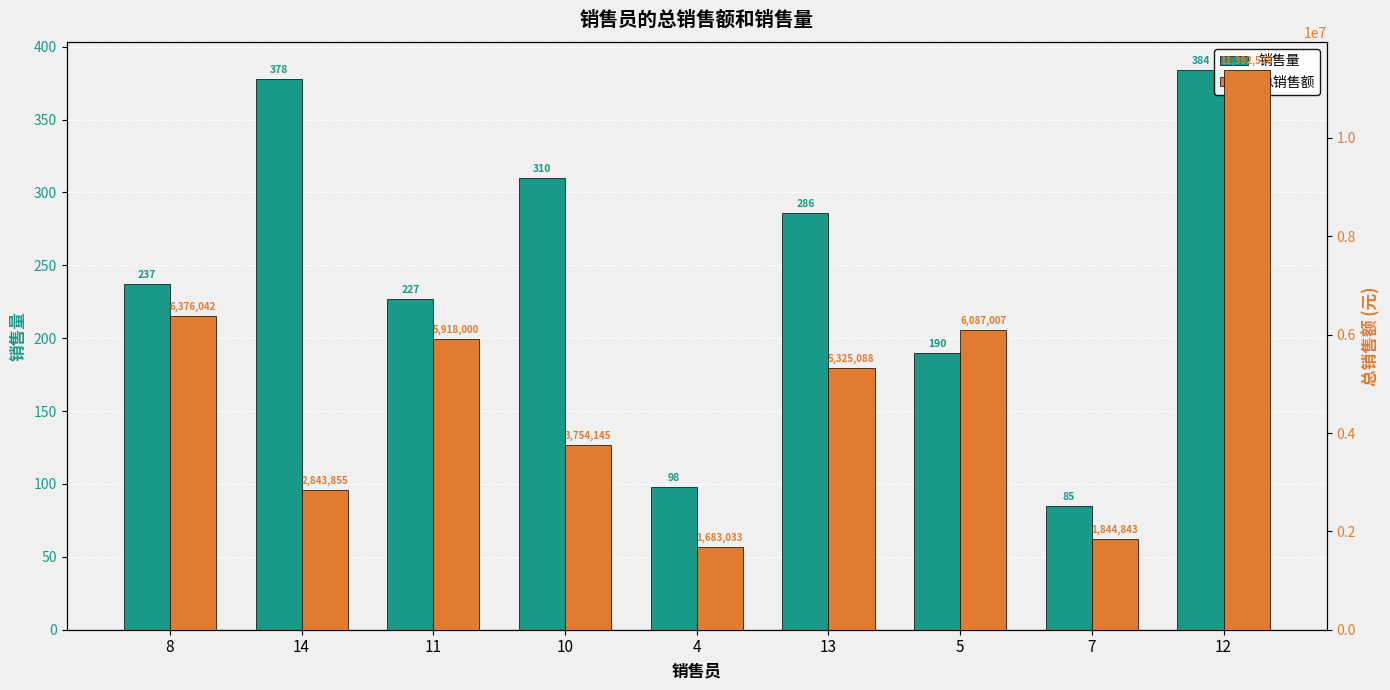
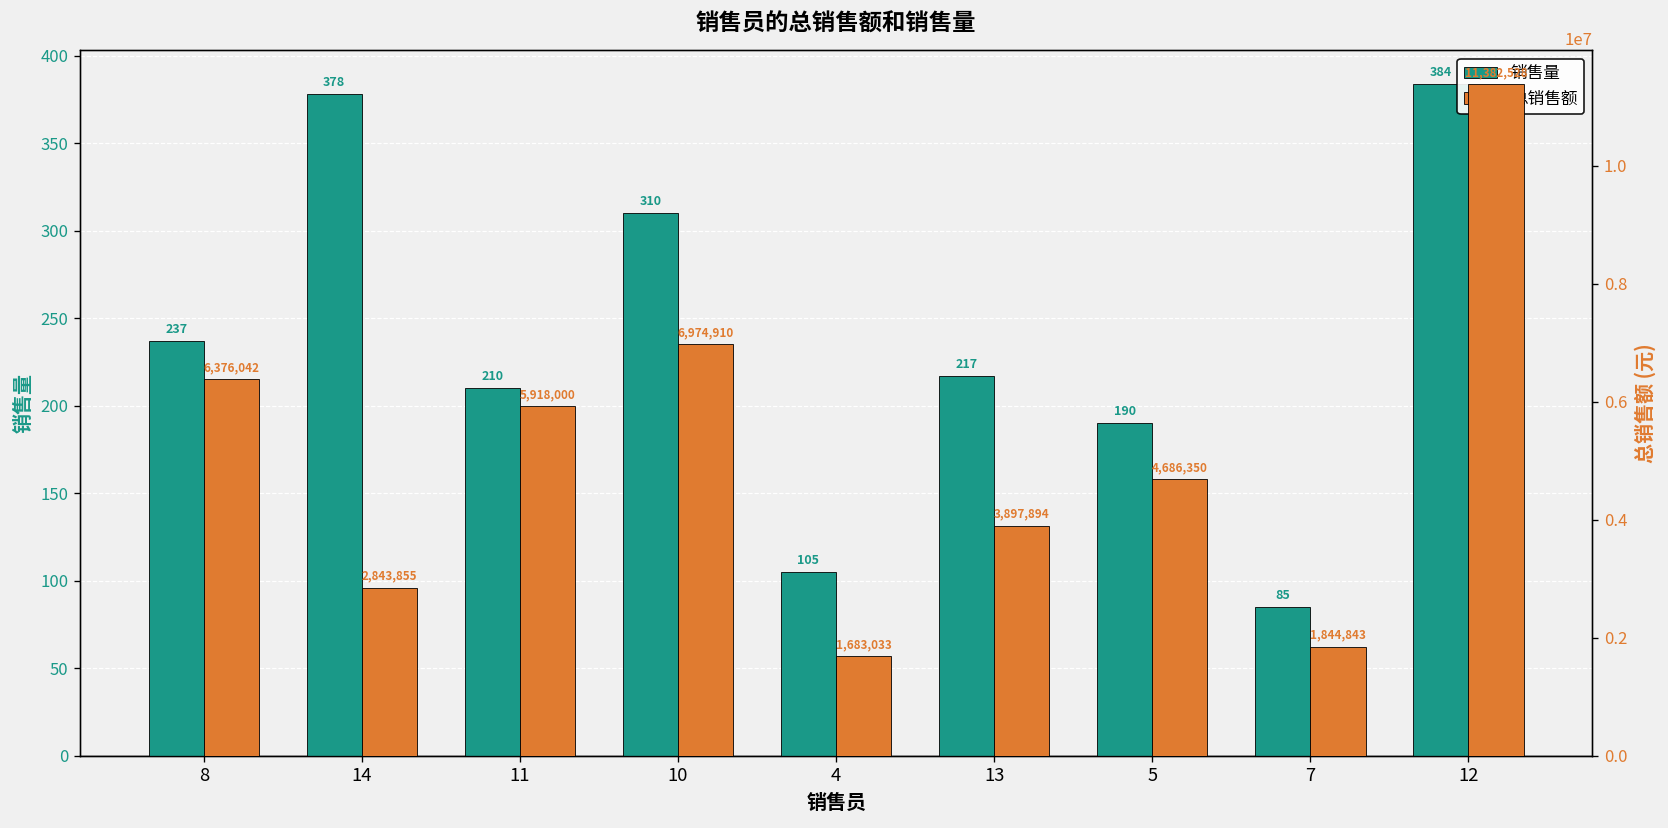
  {
    "销售量": {
      "8": "237",
      "14": "378",
-     "11": "227",
+     "11": "210",
      "10": "310",
-     "4": "98",
-     "13": "286",
+     "4": "105",
+     "13": "217",
      "5": "190",
      "7": "85",
      "12": "384"
    },
    "总销售额": {
      "8": "6,376,042",
      "14": "2,843,855",
      "11": "5,918,000",
-     "10": "3,754,145",
+     "10": "6,974,910",
      "4": "1,683,033",
-     "13": "5,325,088",
-     "5": "6,087,007",
+     "13": "3,897,894",
+     "5": "4,686,350",
      "7": "1,844,843"
    }
  }
